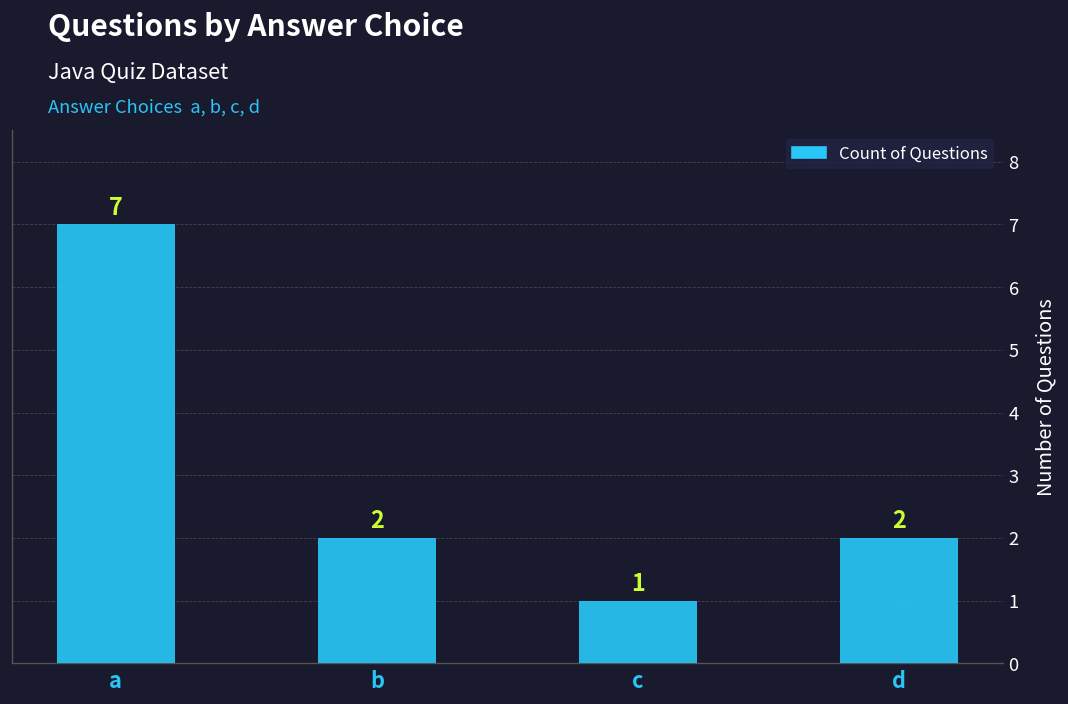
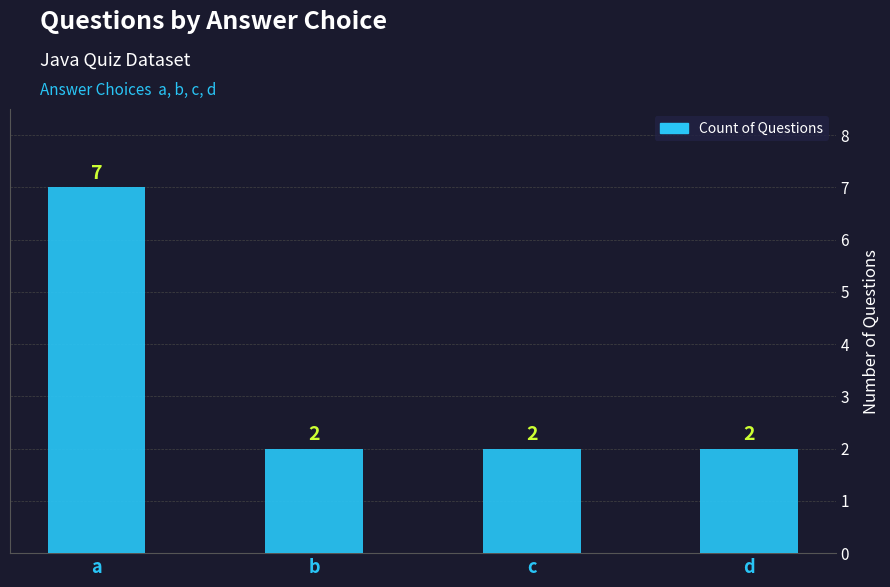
  {
    "a": 7,
    "b": 2,
-   "c": 1,
+   "c": 2,
    "d": 2
  }
